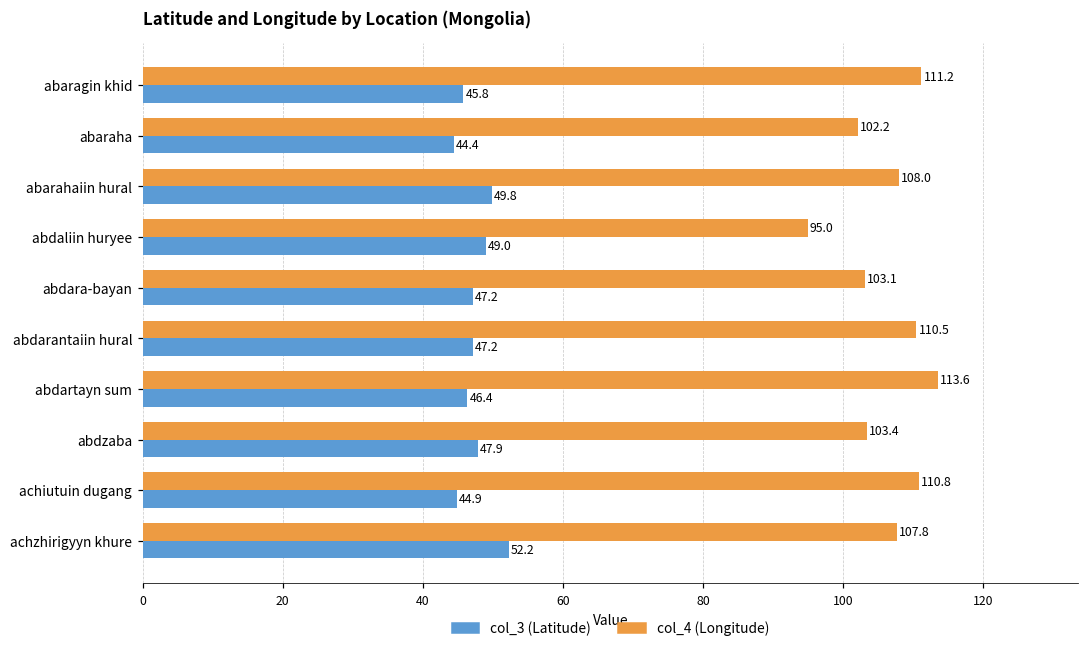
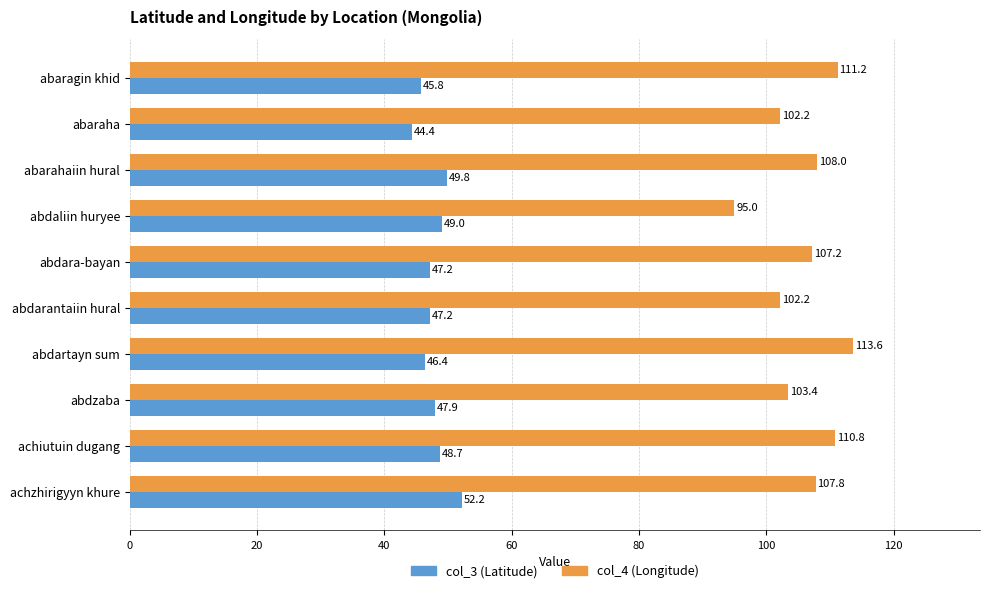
  {
    "col_3 (Latitude)": {
      "abaragin khid": 45.8,
      "abaraha": 44.4,
      "abarahaiin hural": 49.8,
      "abdaliin huryee": 49.0,
      "abdara-bayan": 47.2,
      "abdarantaiin hural": 47.2,
      "abdartayn sum": 46.4,
      "abdzaba": 47.9,
-     "achiutuin dugang": 44.9,
+     "achiutuin dugang": 48.7,
      "achzhirigyyn khure": 52.2
    },
    "col_4 (Longitude)": {
      "abaragin khid": 111.2,
      "abaraha": 102.2,
      "abarahaiin hural": 108.0,
      "abdaliin huryee": 95.0,
-     "abdara-bayan": 103.1,
-     "abdarantaiin hural": 110.5,
+     "abdara-bayan": 107.2,
+     "abdarantaiin hural": 102.2,
      "abdartayn sum": 113.6,
      "abdzaba": 103.4,
      "achiutuin dugang": 110.8,
      "achzhirigyyn khure": 107.8
    }
  }
